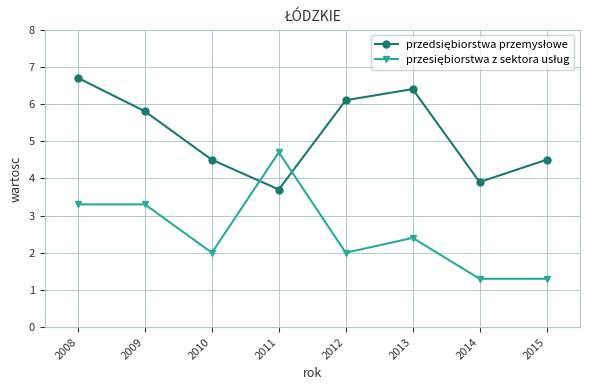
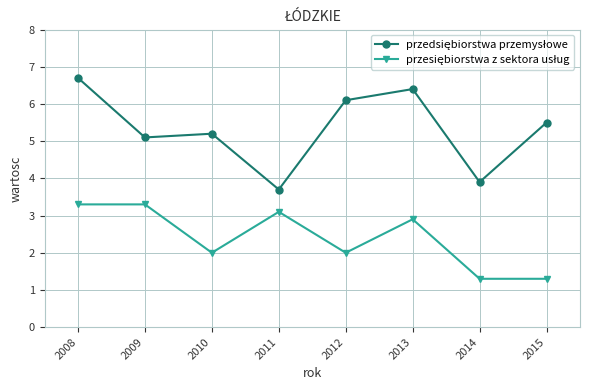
  {
    "przedsiębiorstwa przemysłowe": {
      "2008": 6.7,
-     "2009": 5.8,
-     "2010": 4.5,
+     "2009": 5.1,
+     "2010": 5.2,
      "2011": 3.7,
      "2012": 6.1,
      "2013": 6.4,
      "2014": 3.9,
-     "2015": 4.5
+     "2015": 5.5
    },
    "przesiębiorstwa z sektora usług": {
      "2008": 3.3,
      "2009": 3.3,
      "2010": 2.0,
-     "2011": 4.7,
+     "2011": 3.1,
      "2012": 2.0,
-     "2013": 2.4,
+     "2013": 2.9,
      "2014": 1.3,
      "2015": 1.3
    }
  }
